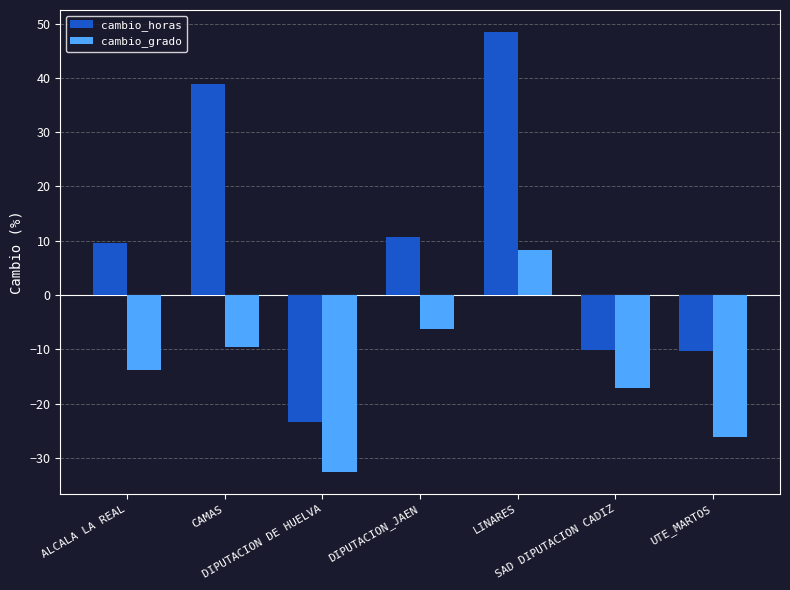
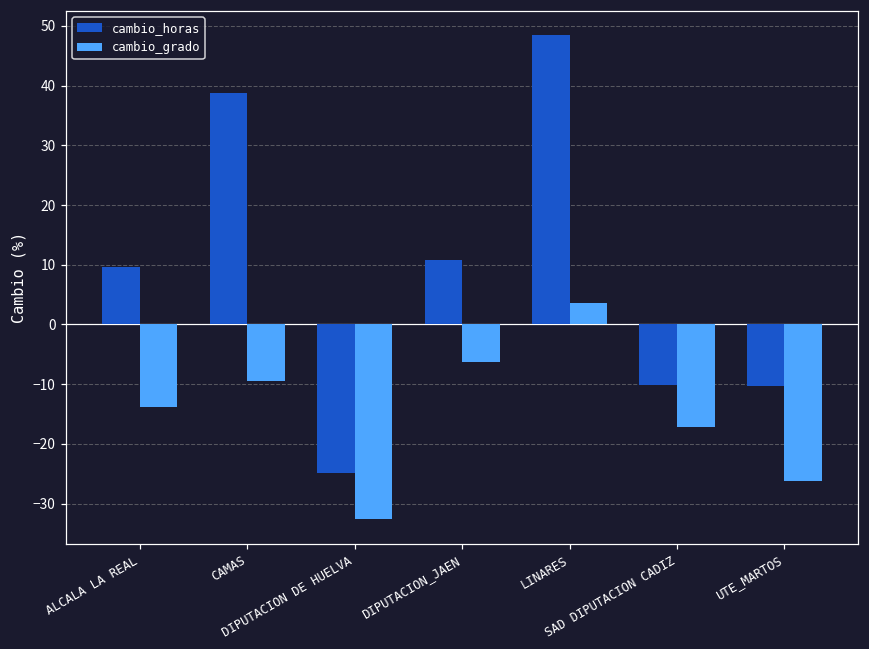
  {
    "cambio_horas": {
      "ALCALA LA REAL": 10,
      "CAMAS": 39,
-     "DIPUTACION DE HUELVA": -23,
+     "DIPUTACION DE HUELVA": -25,
      "DIPUTACION_JAEN": 11,
      "LINARES": 48,
      "SAD DIPUTACION CADIZ": -10,
      "UTE_MARTOS": -10
    },
    "cambio_grado": {
      "ALCALA LA REAL": -14,
      "CAMAS": -10,
      "DIPUTACION DE HUELVA": -33,
      "DIPUTACION_JAEN": -6,
-     "LINARES": 8,
+     "LINARES": 4,
      "SAD DIPUTACION CADIZ": -17,
      "UTE_MARTOS": -26
    }
  }
